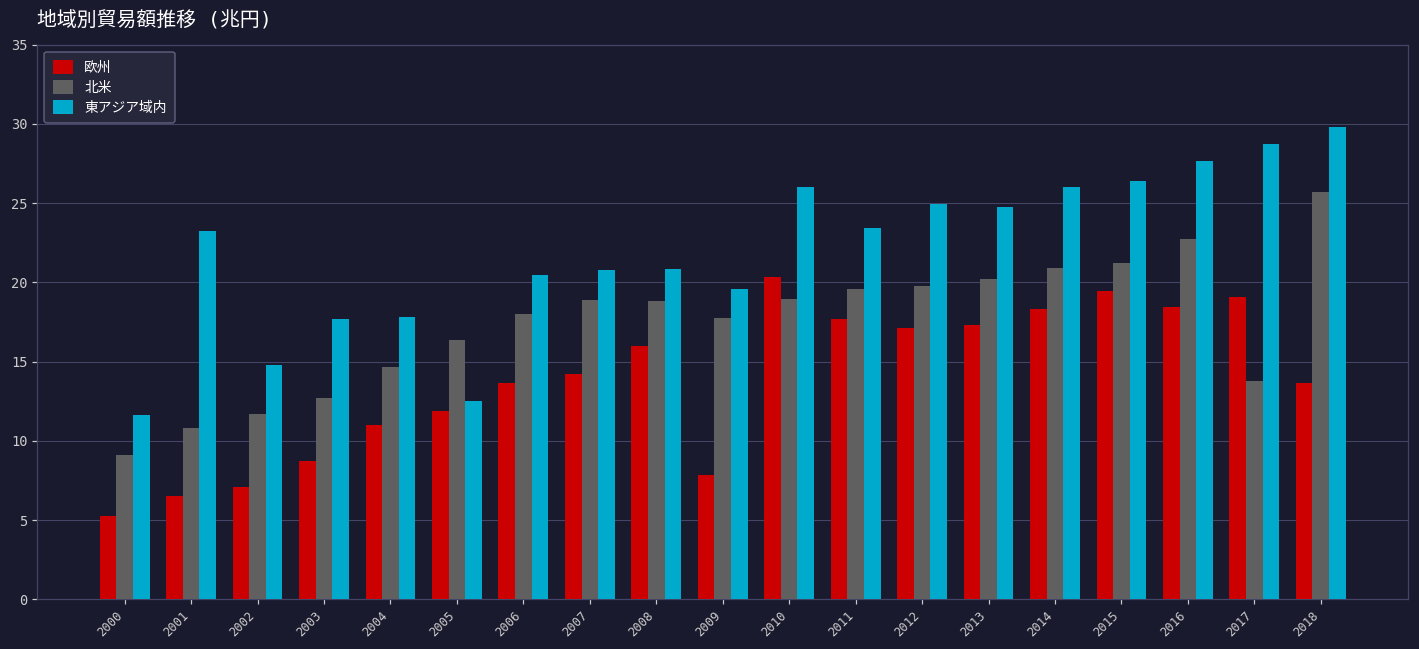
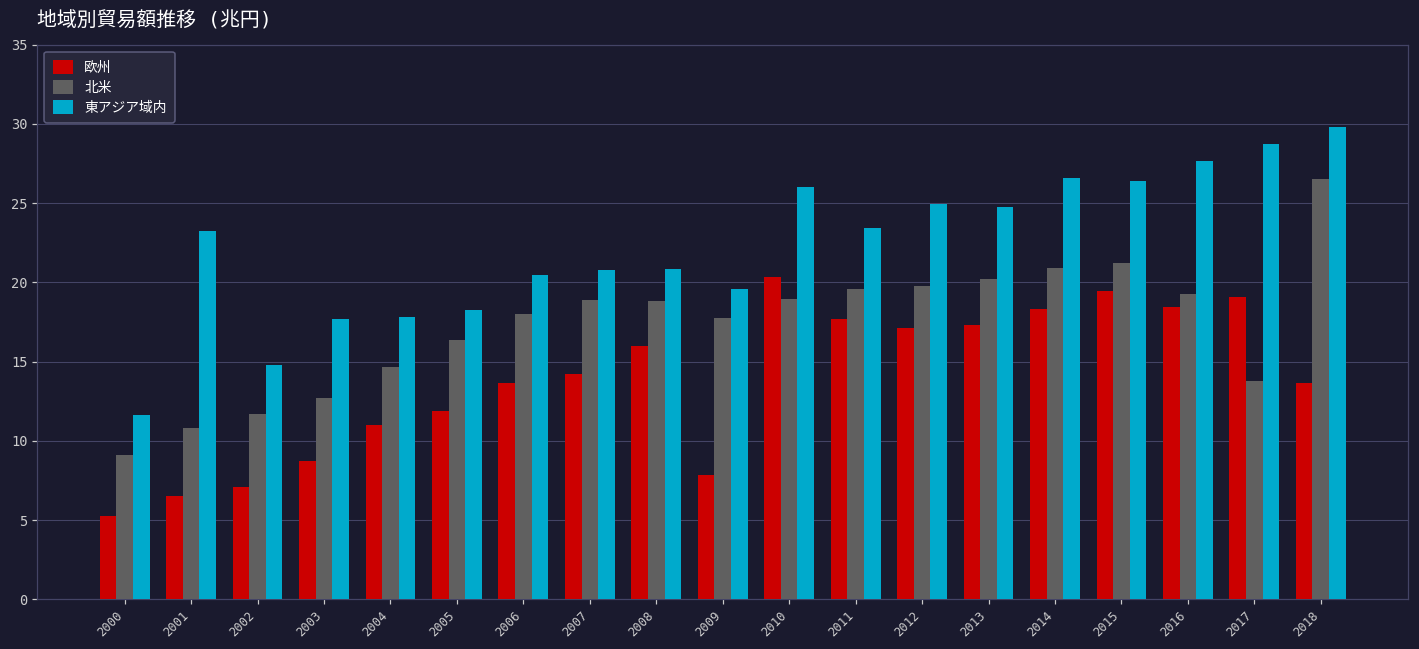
  {
    "欧州": {
      "2000": 5.2,
      "2001": 6.5,
      "2002": 7.1,
      "2003": 8.7,
      "2004": 11.0,
      "2005": 11.9,
      "2006": 13.6,
      "2007": 14.2,
      "2008": 16.0,
      "2009": 7.9,
      "2010": 20.3,
      "2011": 17.7,
      "2012": 17.1,
      "2013": 17.3,
      "2014": 18.4,
      "2015": 19.5,
      "2016": 18.4,
      "2017": 19.1,
      "2018": 13.7
    },
    "北米": {
      "2000": 9.1,
      "2001": 10.8,
      "2002": 11.7,
      "2003": 12.7,
      "2004": 14.7,
      "2005": 16.4,
      "2006": 18.0,
      "2007": 18.9,
      "2008": 18.8,
      "2009": 17.8,
      "2010": 18.9,
      "2011": 19.6,
      "2012": 19.8,
      "2013": 20.2,
      "2014": 20.9,
      "2015": 21.2,
-     "2016": 22.8,
+     "2016": 19.3,
      "2017": 13.8,
-     "2018": 25.7
+     "2018": 26.5
    },
    "東アジア域内": {
      "2000": 11.6,
      "2001": 23.2,
      "2002": 14.8,
      "2003": 17.7,
      "2004": 17.8,
-     "2005": 12.5,
+     "2005": 18.3,
      "2006": 20.4,
      "2007": 20.8,
      "2008": 20.9,
      "2009": 19.6,
      "2010": 26.0,
      "2011": 23.5,
      "2012": 25.0,
      "2013": 24.8,
-     "2014": 26.1,
+     "2014": 26.6,
      "2015": 26.4,
      "2016": 27.6,
      "2017": 28.8,
      "2018": 29.8
    }
  }
